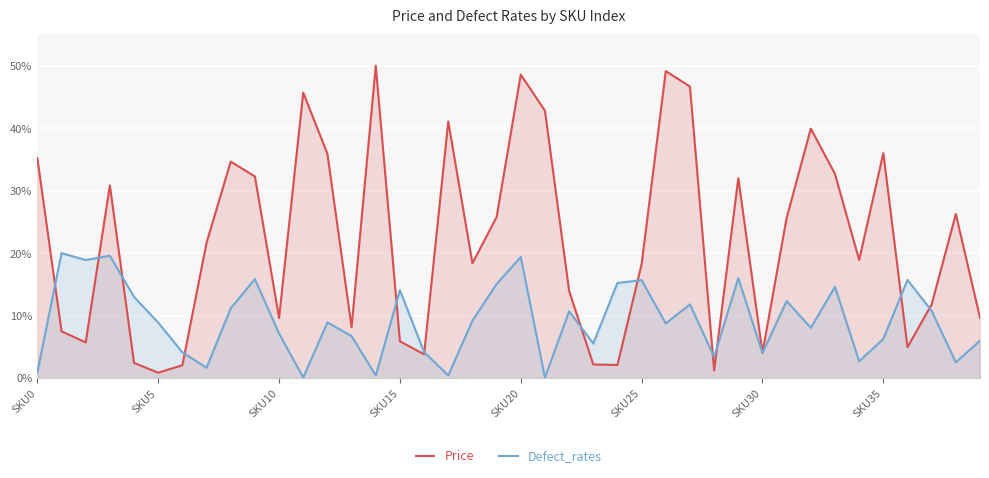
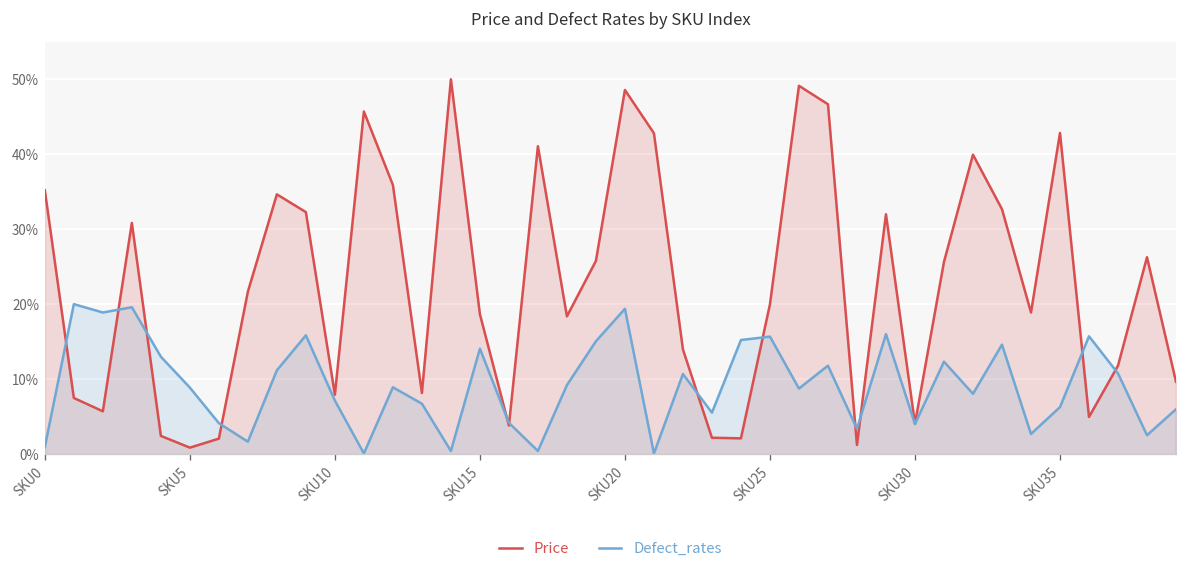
  {
    "Price": {
      "SKU0": "35%",
      "SKU5": "1%",
-     "SKU10": "10%",
-     "SKU15": "6%",
+     "SKU10": "8%",
+     "SKU15": "19%",
      "SKU20": "49%",
-     "SKU25": "18%",
-     "SKU35": "36%"
+     "SKU25": "20%",
+     "SKU35": "43%"
    },
    "Defect_rates": {
      "SKU0": "1%",
      "SKU5": "9%",
      "SKU10": "7%",
      "SKU15": "14%",
      "SKU20": "19%",
      "SKU25": "16%",
      "SKU35": "6%"
    }
  }
